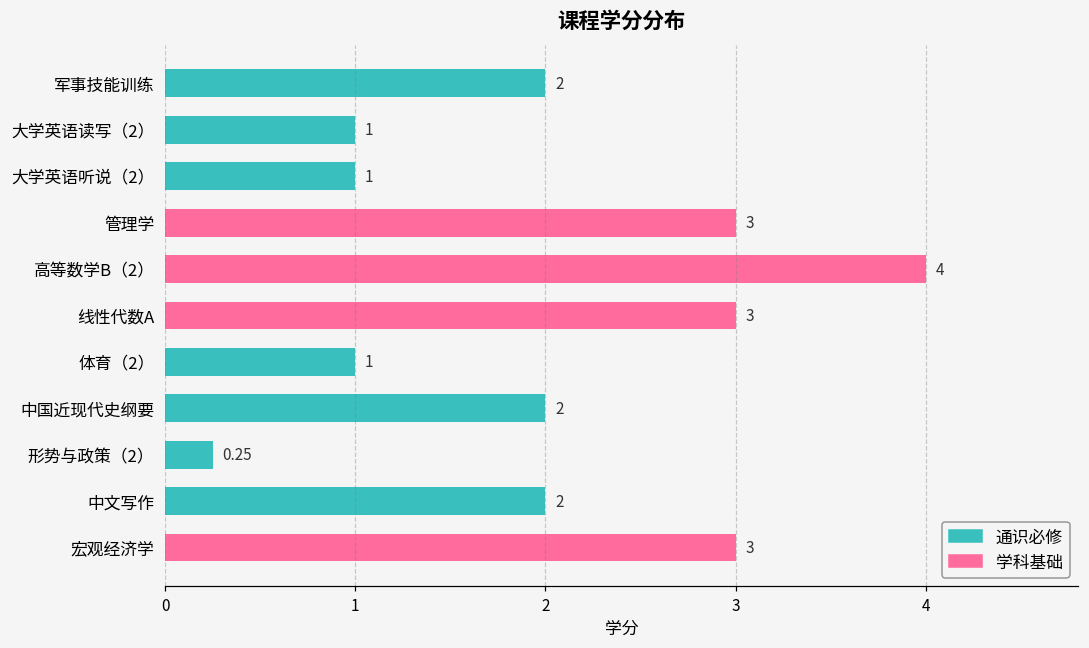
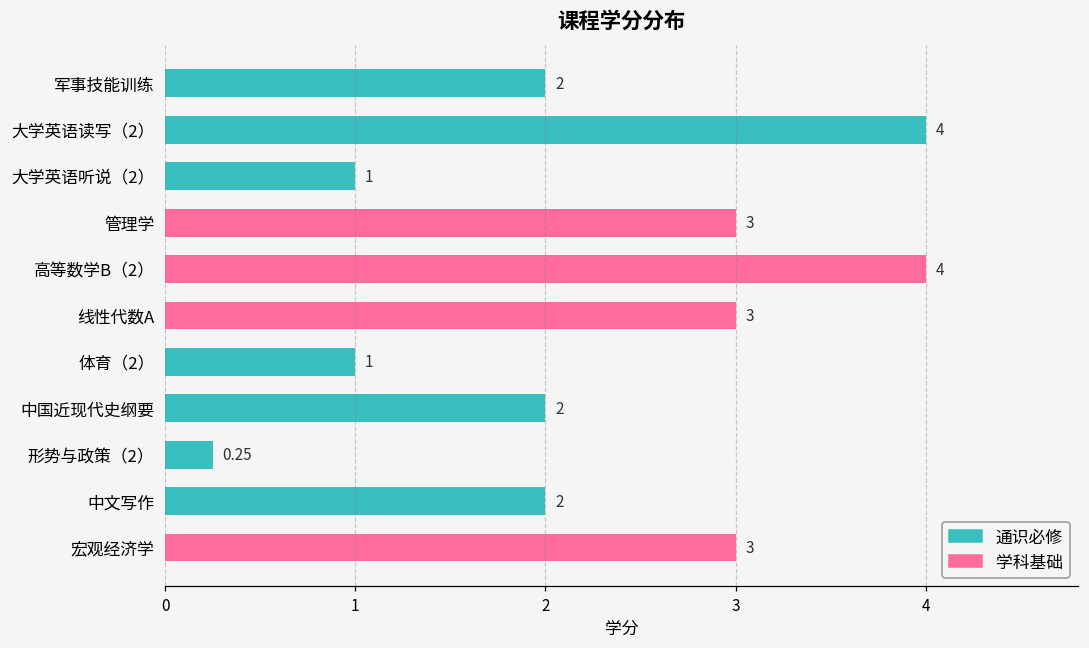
  {
    "军事技能训练": 2,
-   "大学英语读写（2）": 1,
+   "大学英语读写（2）": 4,
    "大学英语听说（2）": 1,
    "管理学": 3,
    "高等数学B（2）": 4,
    "线性代数A": 3,
    "体育（2）": 1,
    "中国近现代史纲要": 2,
    "形势与政策（2）": 0.25,
    "中文写作": 2,
    "宏观经济学": 3
  }
